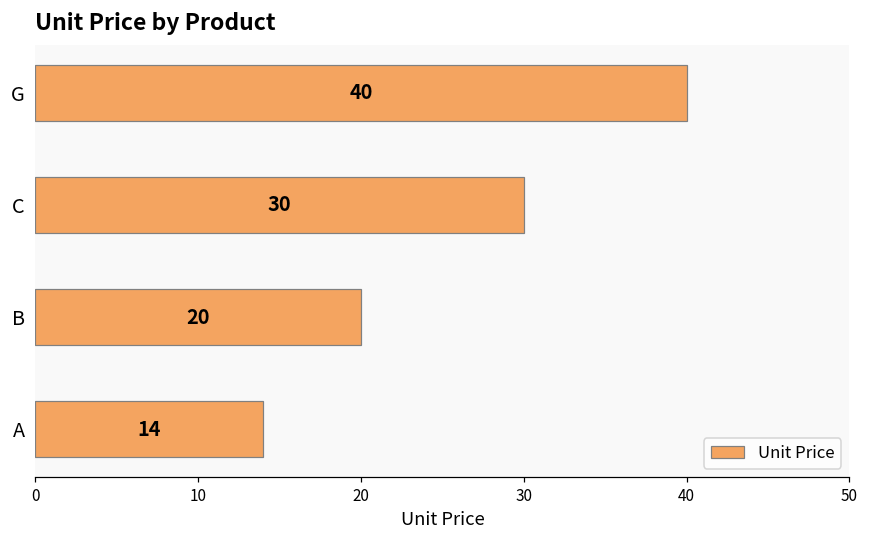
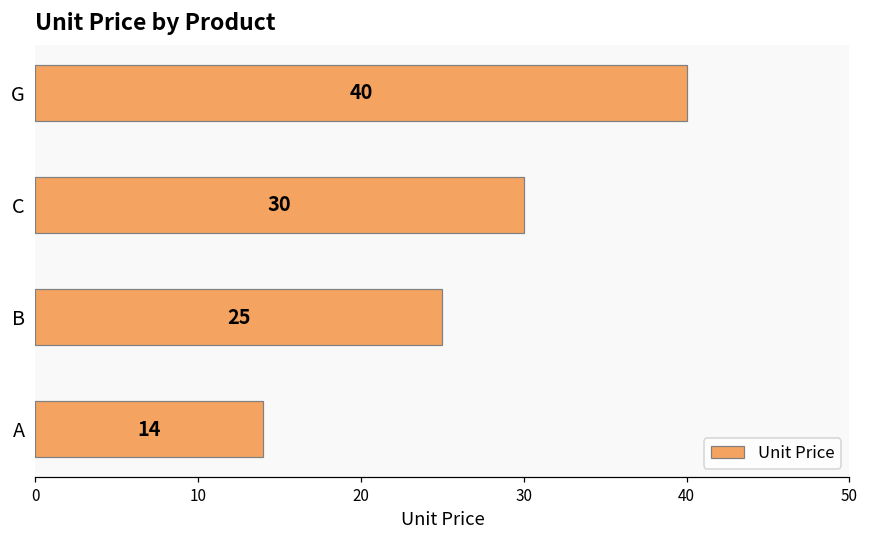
  {
    "G": 40,
    "C": 30,
-   "B": 20,
+   "B": 25,
    "A": 14
  }
